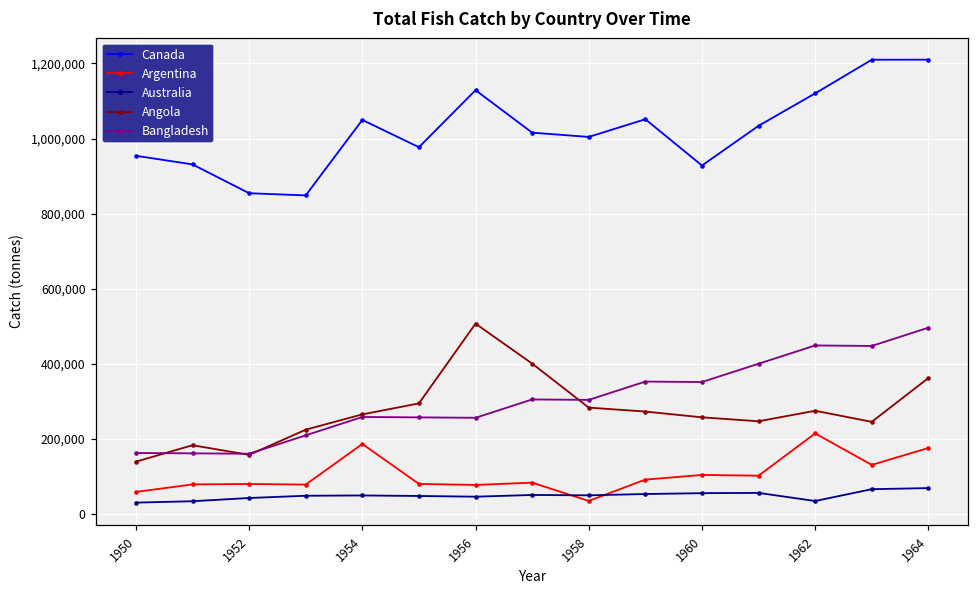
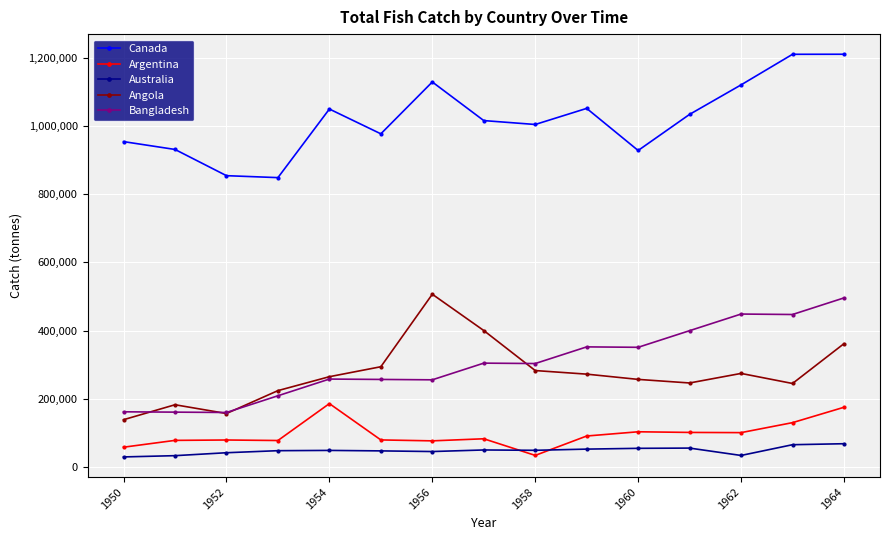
  {
    "Canada": {
      "1950": "950,000",
      "1952": "850,000",
      "1954": "1,050,000",
      "1956": "1,130,000",
      "1958": "1,000,000",
      "1960": "930,000",
      "1962": "1,120,000",
      "1964": "1,210,000"
    },
    "Argentina": {
      "1950": "60,000",
      "1952": "80,000",
      "1954": "190,000",
      "1956": "80,000",
      "1958": "30,000",
      "1960": "100,000",
-     "1962": "210,000",
+     "1962": "100,000",
      "1964": "180,000"
    },
    "Australia": {
      "1950": "30,000",
      "1952": "40,000",
      "1954": "50,000",
      "1956": "50,000",
      "1958": "50,000",
      "1960": "60,000",
      "1962": "30,000",
      "1964": "70,000"
    },
    "Angola": {
      "1950": "140,000",
      "1956": "510,000",
      "1958": "280,000",
      "1960": "260,000",
      "1962": "270,000",
      "1964": "360,000"
    },
    "Bangladesh": {
      "1950": "160,000",
      "1956": "260,000",
      "1958": "300,000",
      "1960": "350,000",
      "1962": "450,000",
      "1964": "500,000"
    }
  }
